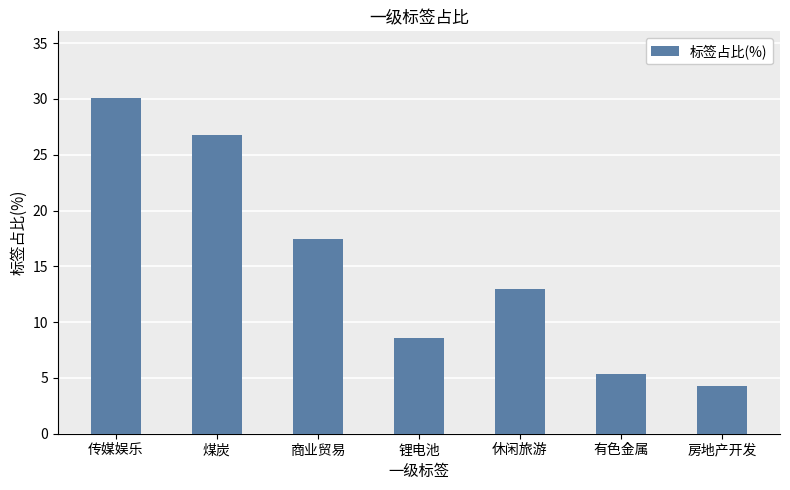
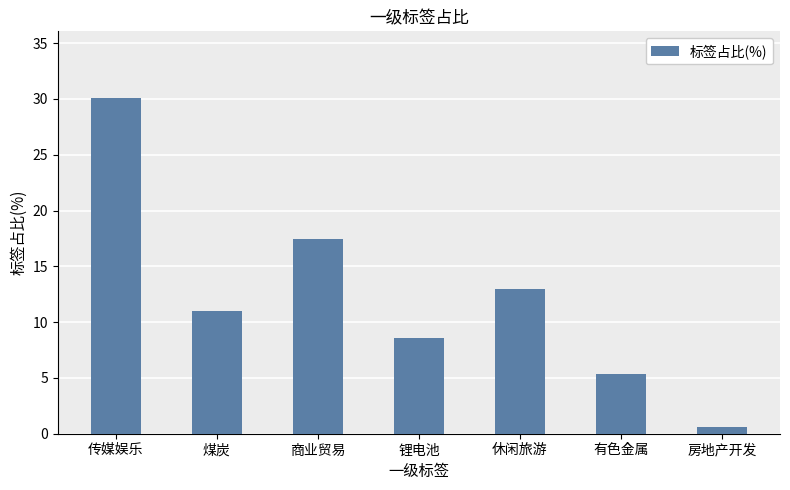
  {
    "传媒娱乐": 30.1,
-   "煤炭": 26.7,
+   "煤炭": 11.0,
    "商业贸易": 17.4,
    "锂电池": 8.6,
    "休闲旅游": 12.9,
    "有色金属": 5.4,
-   "房地产开发": 4.3
+   "房地产开发": 0.6
  }
